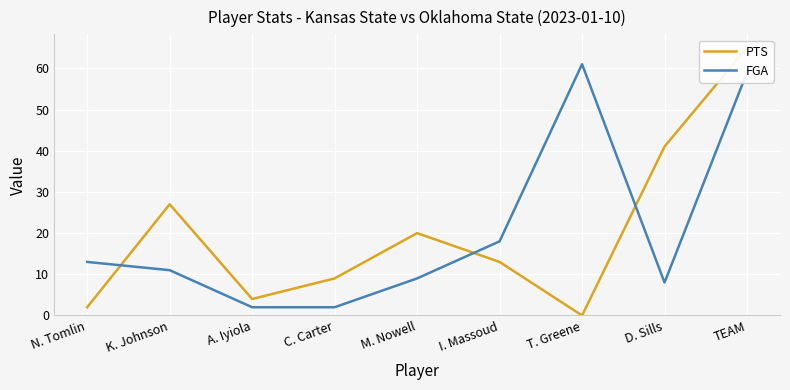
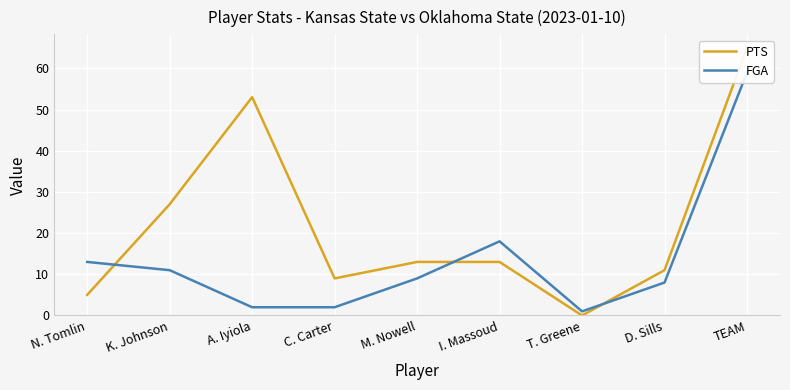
  {
    "PTS": {
-     "N. Tomlin": 2,
+     "N. Tomlin": 5,
      "K. Johnson": 27,
-     "A. Iyiola": 4,
+     "A. Iyiola": 53,
      "C. Carter": 9,
-     "M. Nowell": 20,
+     "M. Nowell": 13,
      "I. Massoud": 13,
      "T. Greene": 0,
-     "D. Sills": 41
+     "D. Sills": 11
    },
    "FGA": {
      "N. Tomlin": 13,
      "K. Johnson": 11,
      "A. Iyiola": 2,
      "C. Carter": 2,
      "M. Nowell": 9,
      "I. Massoud": 18,
-     "T. Greene": 61,
+     "T. Greene": 1,
      "D. Sills": 8
    }
  }
